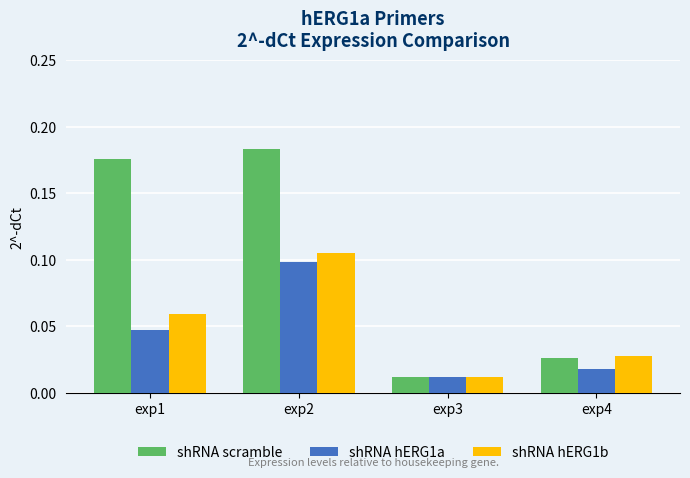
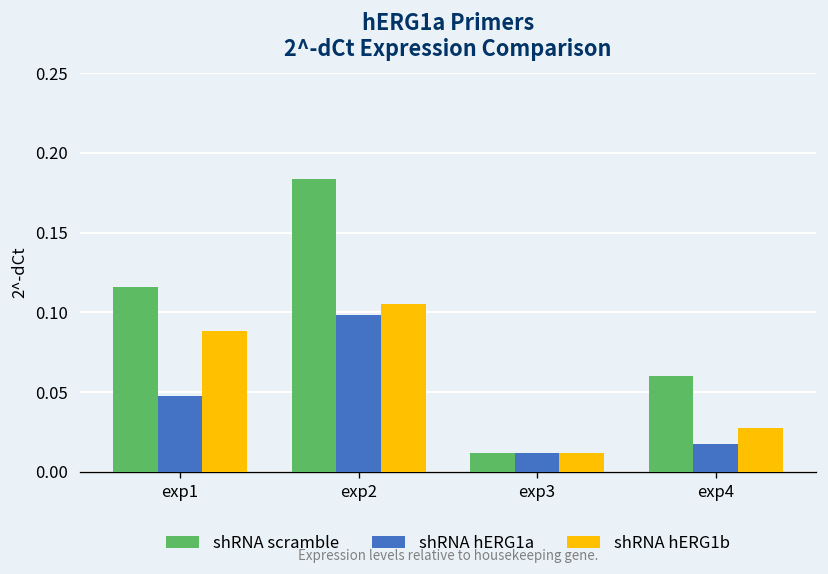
  {
    "shRNA scramble": {
-     "exp1": 0.176,
+     "exp1": 0.116,
      "exp2": 0.184,
      "exp3": 0.012,
-     "exp4": 0.026
+     "exp4": 0.060
    },
    "shRNA hERG1a": {
      "exp1": 0.048,
      "exp2": 0.099,
      "exp3": 0.012,
      "exp4": 0.018
    },
    "shRNA hERG1b": {
-     "exp1": 0.059,
+     "exp1": 0.089,
      "exp2": 0.105,
      "exp3": 0.012,
      "exp4": 0.028
    }
  }
